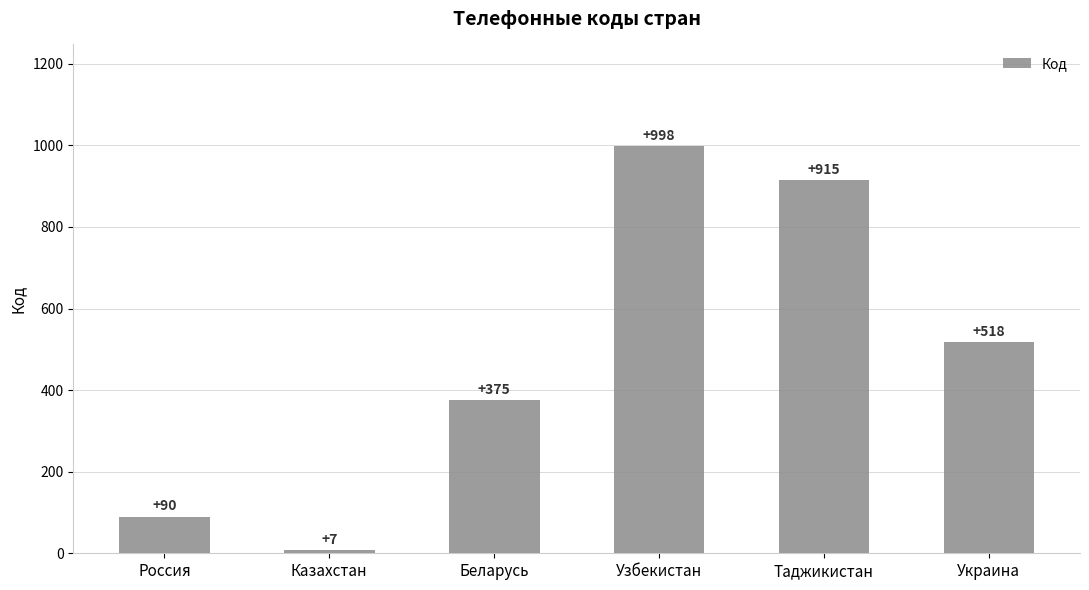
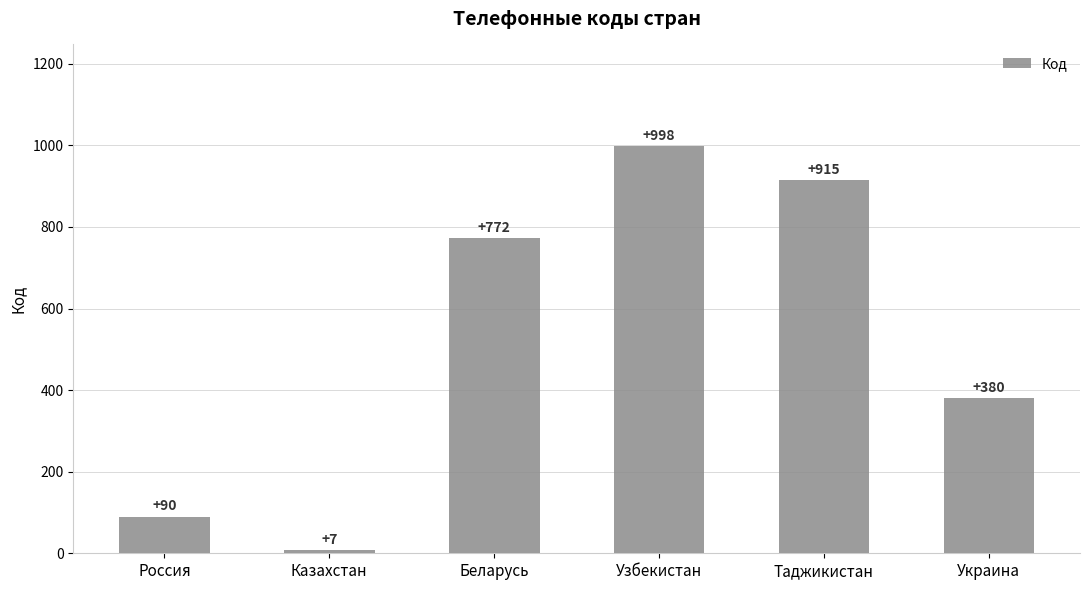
  {
    "Россия": "+90",
    "Казахстан": "+7",
-   "Беларусь": "+375",
+   "Беларусь": "+772",
    "Узбекистан": "+998",
    "Таджикистан": "+915",
-   "Украина": "+518"
+   "Украина": "+380"
  }
